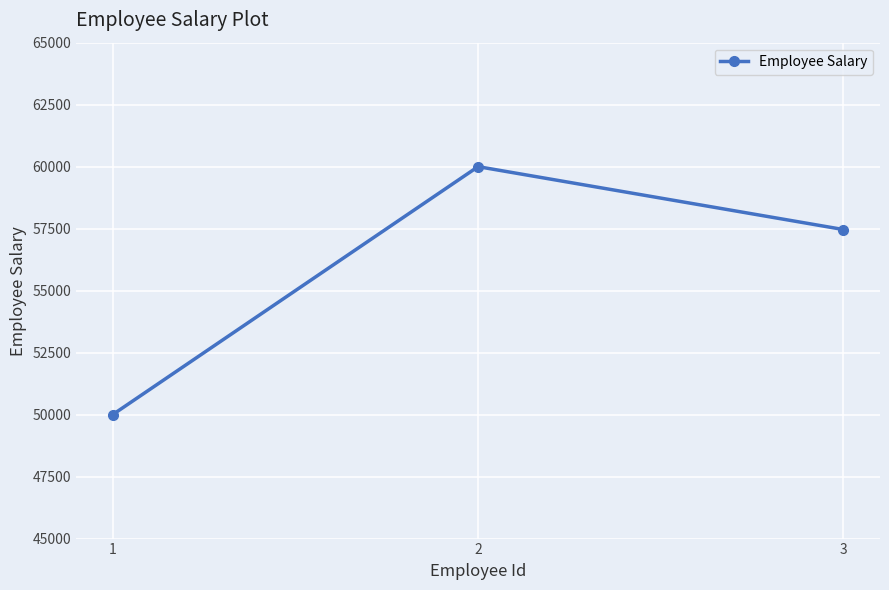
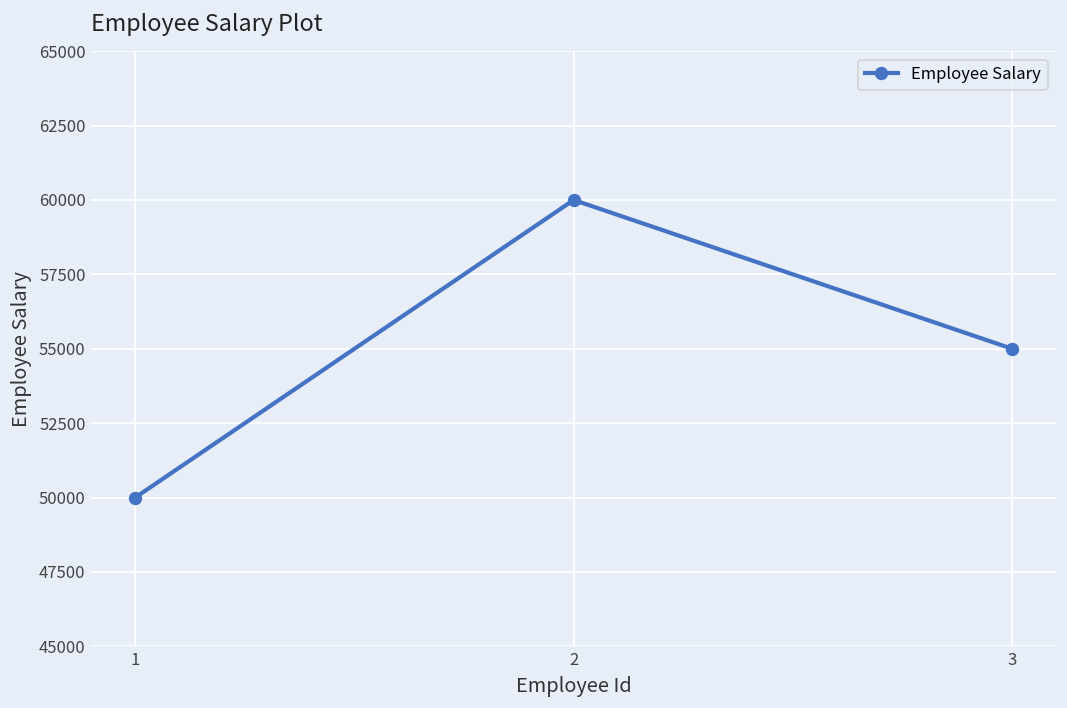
  {
    "1": 50000,
    "2": 60000,
-   "3": 57500
+   "3": 55000
  }
